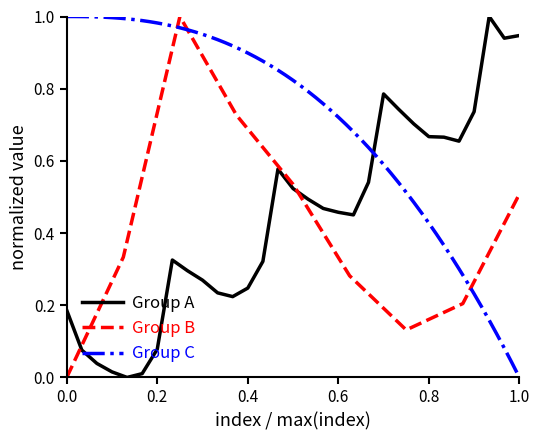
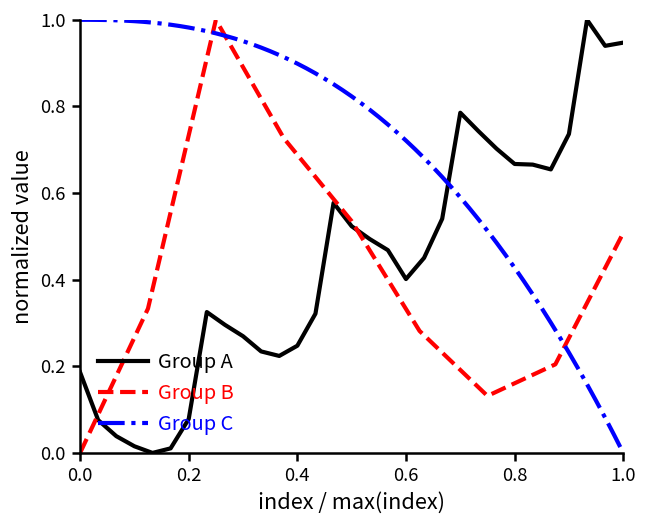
  {
    "Group A": {
      "0.0": 0.19,
      "0.2": 0.08,
      "0.4": 0.25,
-     "0.6": 0.46,
+     "0.6": 0.40,
      "0.8": 0.67,
      "1.0": 0.95
    },
    "Group B": {
      "0.0": 0.00,
      "1.0": 0.51
    },
    "Group C": {
      "0.0": 1.00,
      "0.2": 0.98,
      "0.4": 0.90,
      "0.6": 0.72,
      "0.8": 0.43,
      "1.0": 0.00
    }
  }
